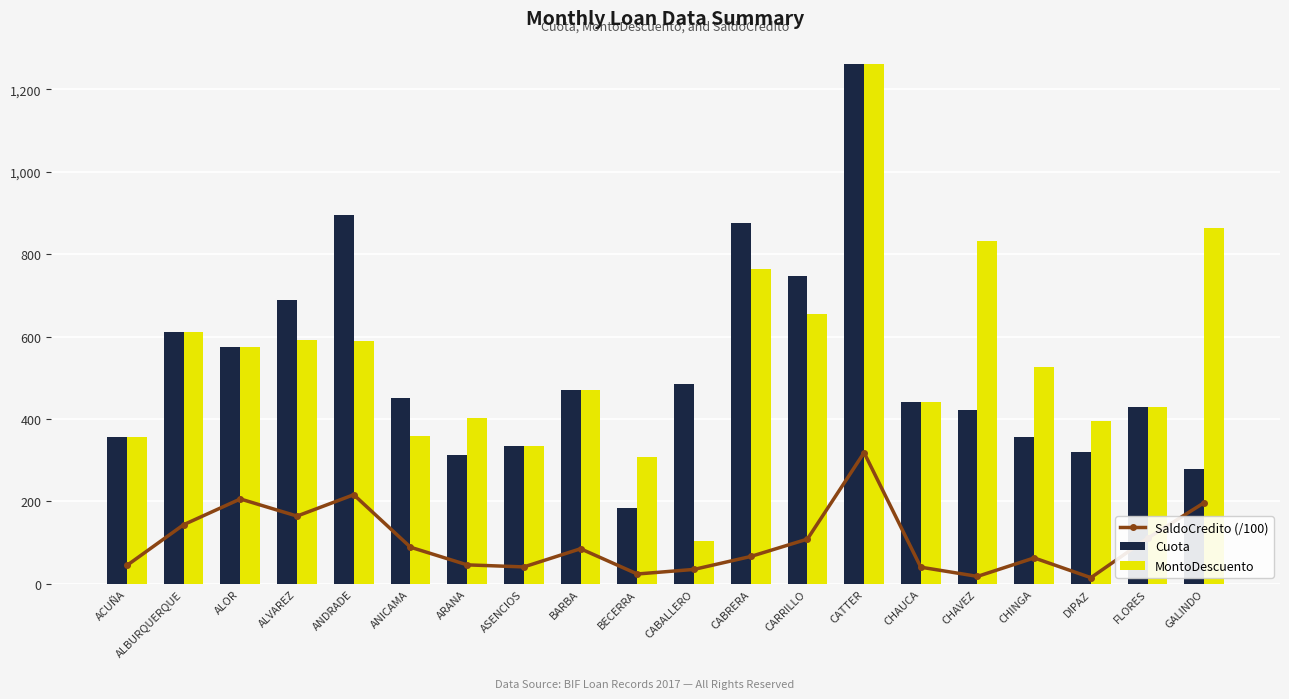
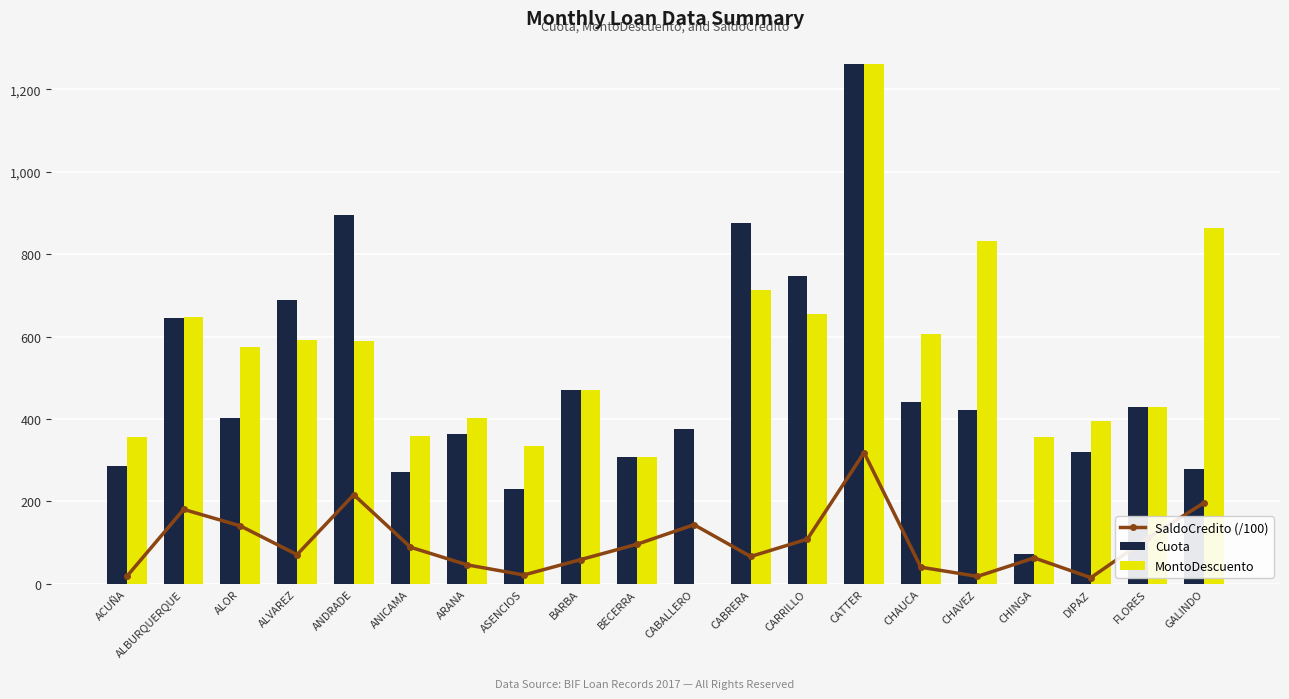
  {
    "Cuota": {
-     "ACUÑA": "360",
-     "ALBURQUERQUE": "610",
-     "ALOR": "570",
+     "ACUÑA": "290",
+     "ALBURQUERQUE": "650",
+     "ALOR": "400",
      "ALVAREZ": "690",
      "ANDRADE": "890",
-     "ANICAMA": "450",
-     "ARANA": "310",
-     "ASENCIOS": "330",
+     "ANICAMA": "270",
+     "ARANA": "360",
+     "ASENCIOS": "230",
      "BARBA": "470",
-     "BECERRA": "180",
-     "CABALLERO": "480",
+     "BECERRA": "310",
+     "CABALLERO": "380",
      "CABRERA": "880",
      "CARRILLO": "750",
      "CATTER": "1,260",
      "CHAUCA": "440",
      "CHAVEZ": "420",
-     "CHINGA": "360",
+     "CHINGA": "70",
      "DIPAZ": "320",
      "FLORES": "430",
      "GALINDO": "280"
    },
    "SaldoCredito (/100)": {
-     "ACUÑA": "40",
-     "ALBURQUERQUE": "140",
-     "ALOR": "210",
-     "ALVAREZ": "160",
+     "ACUÑA": "20",
+     "ALBURQUERQUE": "180",
+     "ALOR": "140",
+     "ALVAREZ": "70",
      "ANDRADE": "220",
      "ANICAMA": "90",
      "ARANA": "50",
-     "ASENCIOS": "40",
-     "BARBA": "90",
-     "BECERRA": "20",
-     "CABALLERO": "40",
+     "ASENCIOS": "20",
+     "BARBA": "60",
+     "BECERRA": "100",
+     "CABALLERO": "140",
      "CABRERA": "70",
      "CARRILLO": "110",
      "CATTER": "320",
      "CHAUCA": "40",
      "CHAVEZ": "20",
      "CHINGA": "60",
      "DIPAZ": "20",
      "GALINDO": "200"
    },
    "MontoDescuento": {
      "ACUÑA": "360",
-     "ALBURQUERQUE": "610",
+     "ALBURQUERQUE": "650",
      "ALOR": "570",
      "ALVAREZ": "590",
      "ANDRADE": "590",
      "ANICAMA": "360",
      "ARANA": "400",
      "ASENCIOS": "330",
      "BARBA": "470",
      "BECERRA": "310",
-     "CABALLERO": "100",
-     "CABRERA": "760",
+     "CABALLERO": "0",
+     "CABRERA": "710",
      "CARRILLO": "650",
      "CATTER": "1,260",
-     "CHAUCA": "440",
+     "CHAUCA": "610",
      "CHAVEZ": "830",
-     "CHINGA": "530",
+     "CHINGA": "360",
      "DIPAZ": "400",
      "FLORES": "430",
      "GALINDO": "860"
    }
  }
